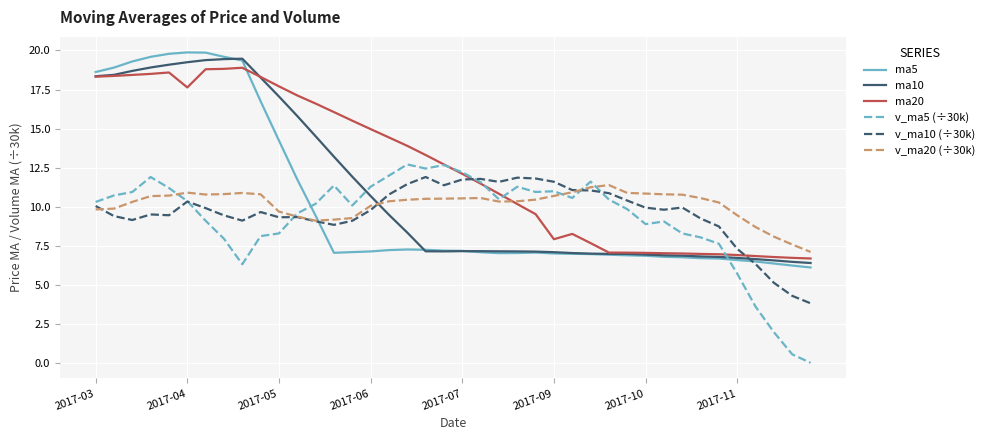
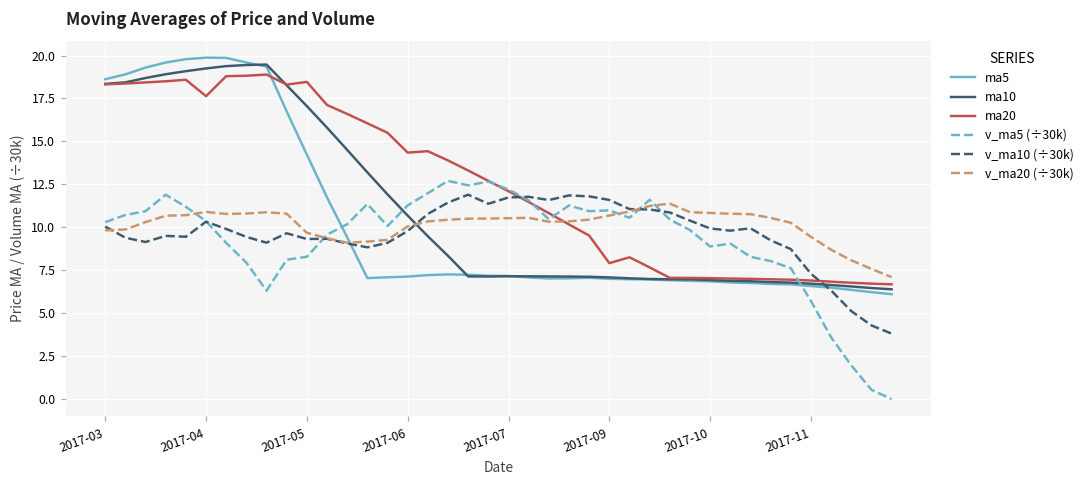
  {
    "ma20": {
      "2017-04": 17.6,
-     "2017-05": 17.7,
-     "2017-06": 15.0,
+     "2017-05": 18.5,
+     "2017-06": 14.3,
      "2017-09": 7.9,
      "2017-11": 6.9
    },
    "v_ma20 (÷30k)": {
      "2017-03": 9.8,
      "2017-04": 10.9,
      "2017-05": 9.7,
      "2017-06": 10.1,
      "2017-07": 10.5,
      "2017-09": 10.7,
      "2017-10": 10.8,
      "2017-11": 9.4
    }
  }
